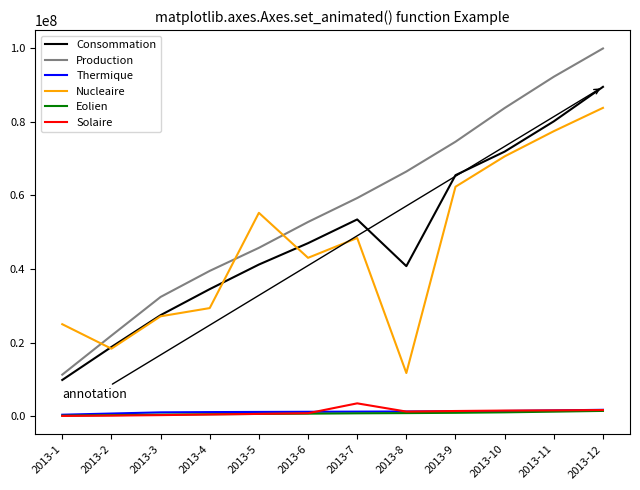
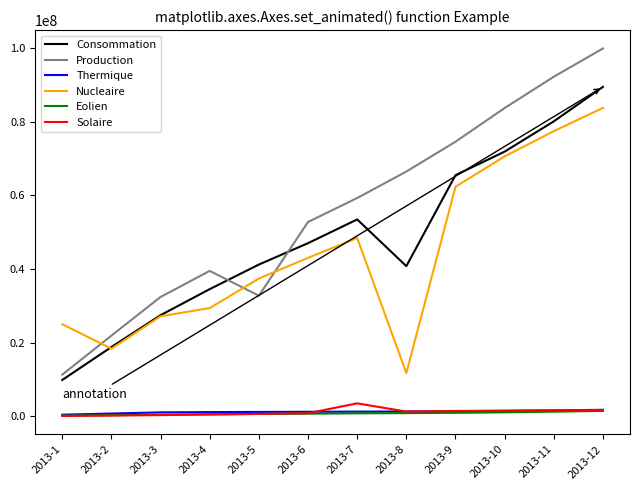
  {
    "Consommation": {
      "2013-1": 10000000,
      "2013-4": 35000000,
      "2013-5": 41000000,
      "2013-6": 47000000,
      "2013-7": 53000000,
      "2013-8": 41000000,
      "2013-9": 66000000,
      "2013-10": 72000000,
      "2013-11": 80000000,
      "2013-12": 90000000
    },
    "Production": {
      "2013-1": 11000000,
      "2013-2": 22000000,
      "2013-3": 32000000,
      "2013-4": 39000000,
-     "2013-5": 46000000,
+     "2013-5": 33000000,
      "2013-6": 53000000,
      "2013-7": 59000000,
      "2013-8": 67000000,
      "2013-9": 75000000,
      "2013-10": 84000000,
      "2013-11": 92000000,
      "2013-12": 100000000
    },
    "Nucleaire": {
      "2013-1": 25000000,
      "2013-4": 29000000,
-     "2013-5": 55000000,
+     "2013-5": 37000000,
      "2013-6": 43000000,
      "2013-7": 48000000,
      "2013-8": 12000000,
      "2013-9": 62000000,
      "2013-10": 71000000,
      "2013-11": 77000000,
      "2013-12": 84000000
    },
    "Solaire": {
      "2013-7": 3000000
    }
  }
